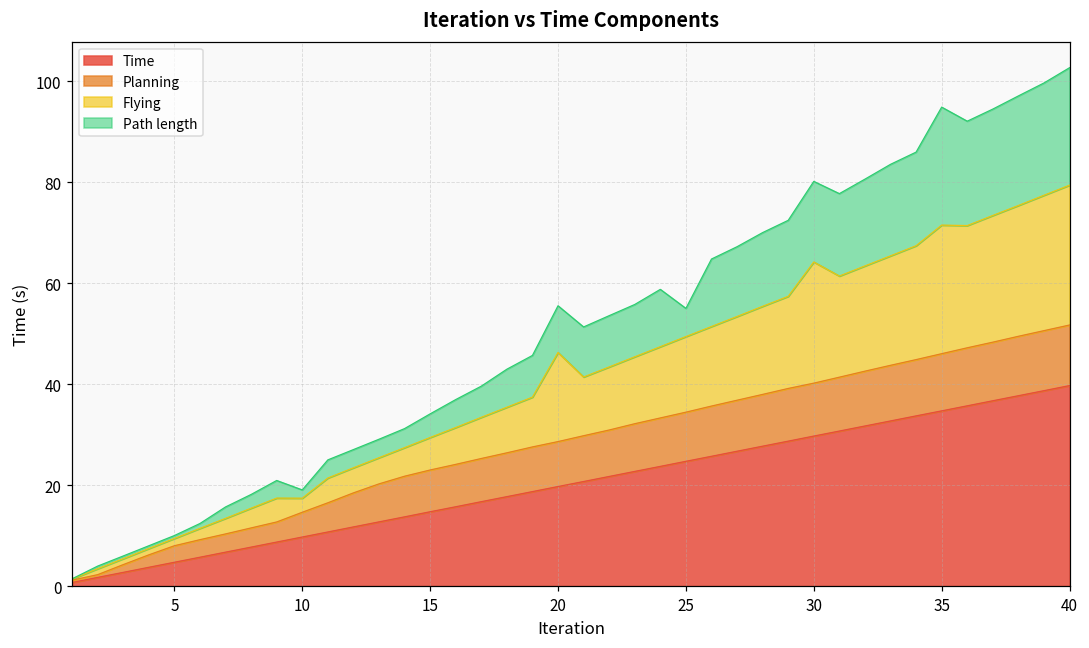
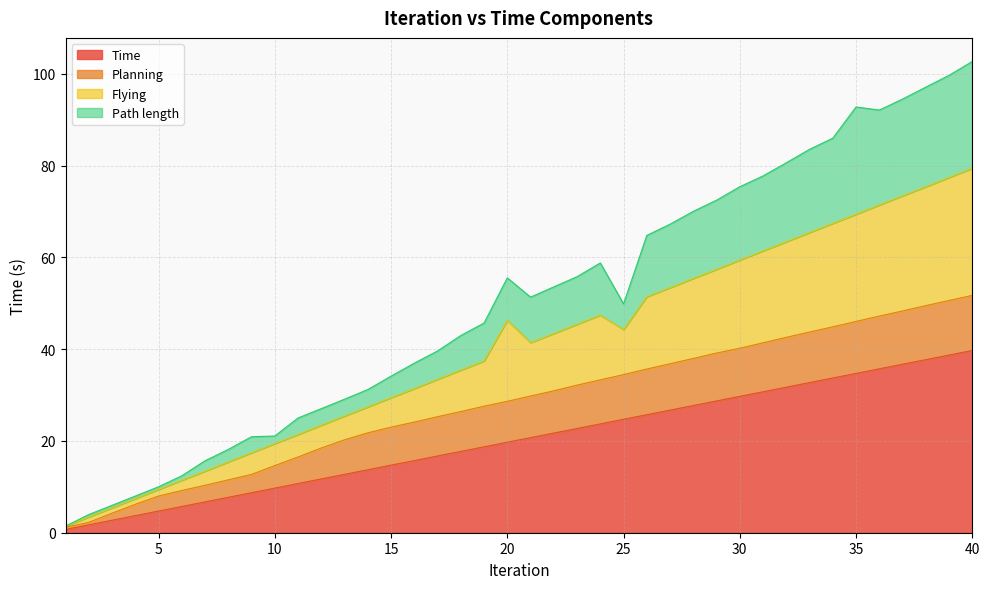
  {
    "Flying": {
      "5": 1,
-     "10": 3,
+     "10": 5,
      "15": 6,
      "20": 18,
-     "25": 15,
-     "30": 24,
-     "35": 25,
+     "25": 10,
+     "30": 19,
+     "35": 23,
      "40": 28
    },
    "Path length": {
      "5": 1,
      "10": 2,
      "15": 5,
      "20": 9,
      "25": 6,
      "30": 16,
      "35": 23,
      "40": 23
    }
  }
